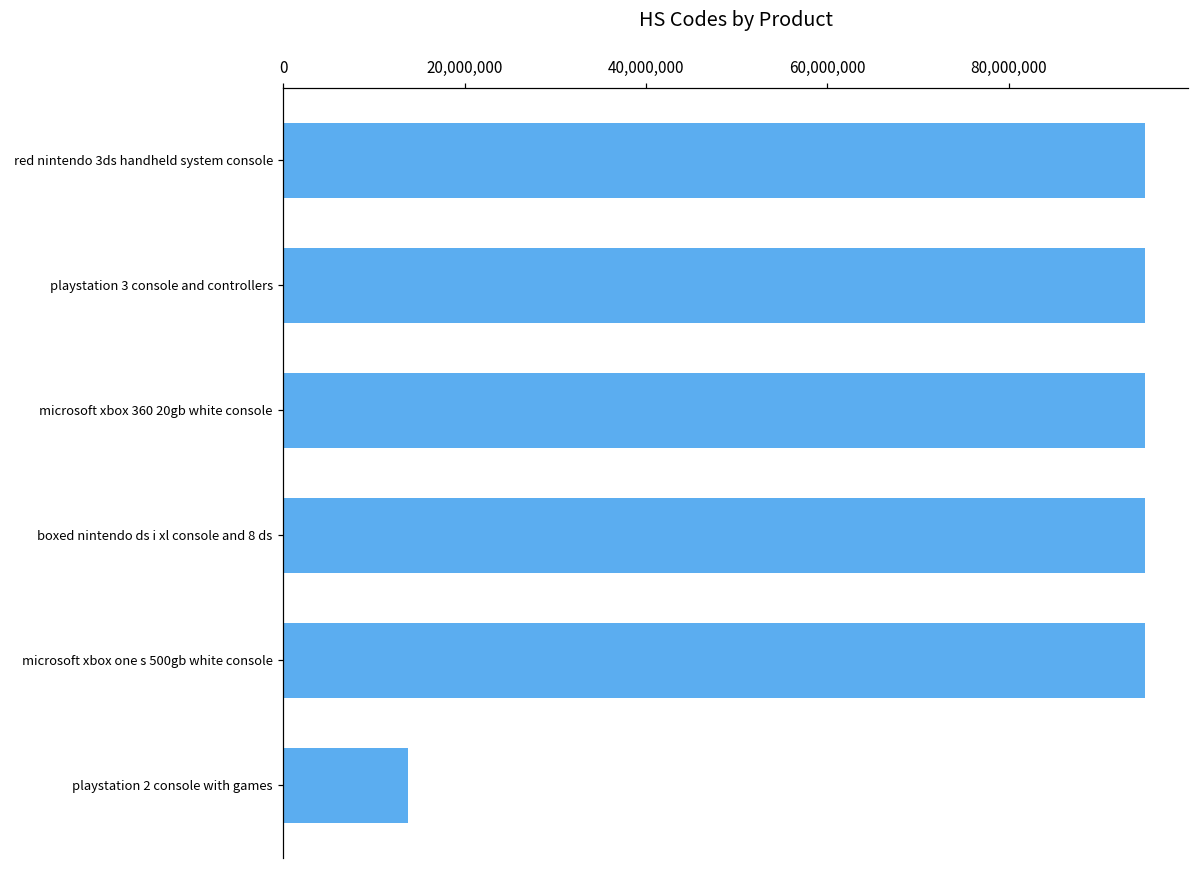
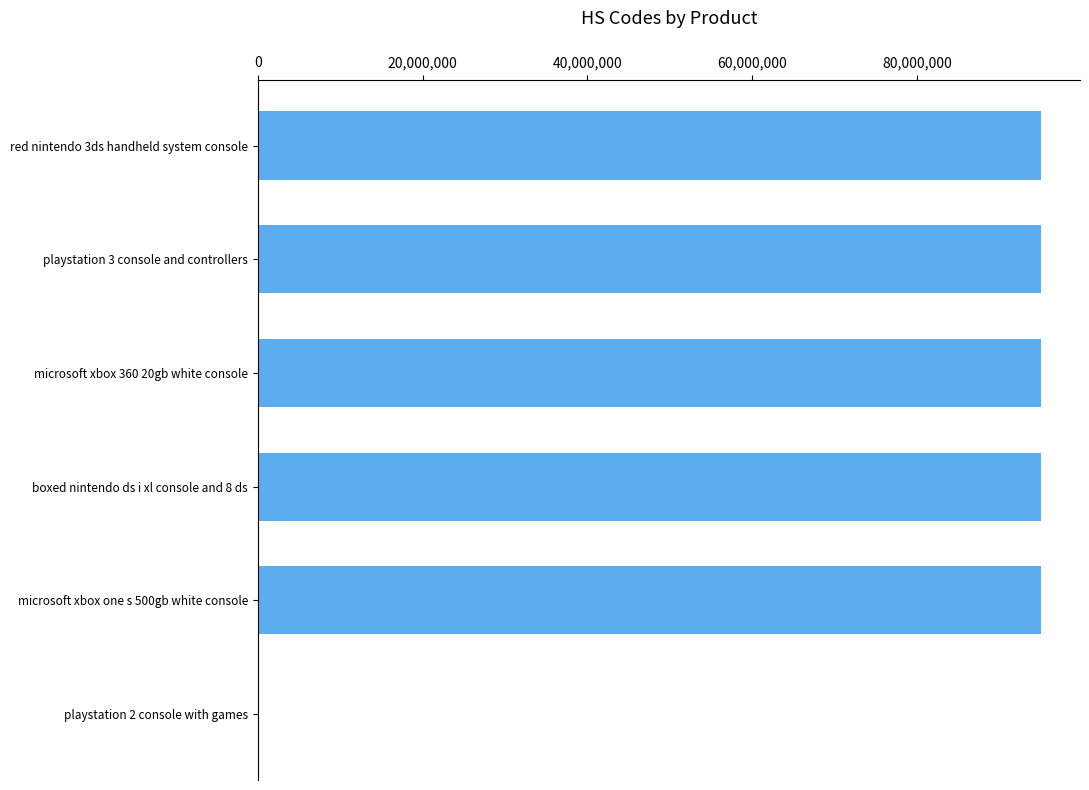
  {
    "red nintendo 3ds handheld system console": "95,000,000",
    "playstation 3 console and controllers": "95,000,000",
    "microsoft xbox 360 20gb white console": "95,000,000",
    "boxed nintendo ds i xl console and 8 ds": "95,000,000",
    "microsoft xbox one s 500gb white console": "95,000,000",
-   "playstation 2 console with games": "14,000,000"
+   "playstation 2 console with games": "0"
  }
